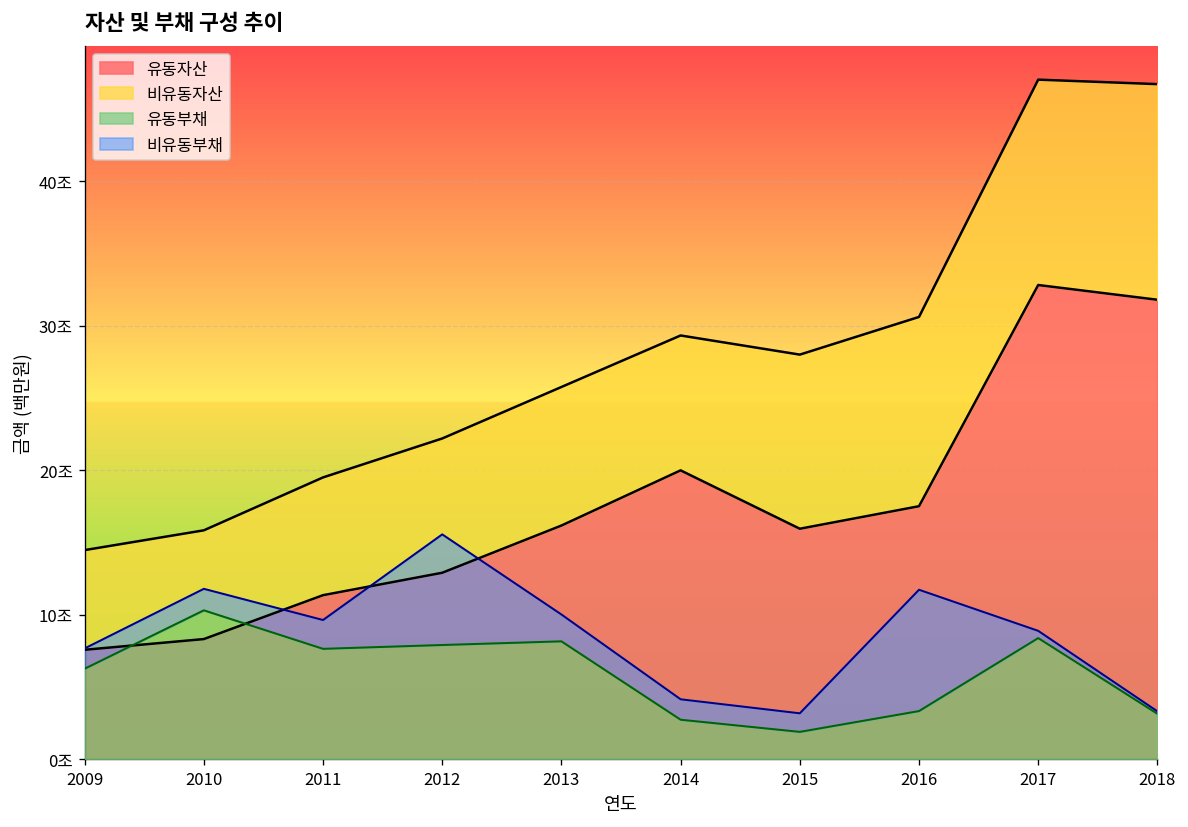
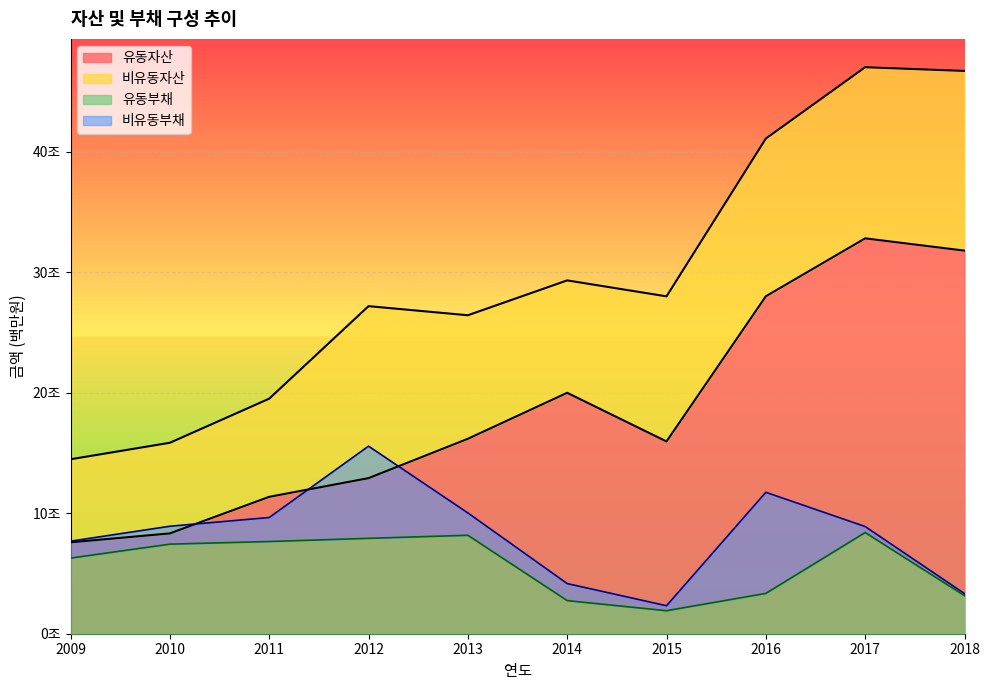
  {
    "유동자산": {
      "2010": "8.3조",
      "2011": "11.4조",
      "2012": "12.9조",
      "2013": "16.2조",
      "2014": "20.0조",
      "2015": "16.0조",
-     "2016": "17.5조",
+     "2016": "28.0조",
      "2017": "32.8조",
      "2018": "31.8조"
    },
    "비유동자산": {
      "2009": "6.9조",
      "2010": "7.5조",
      "2011": "8.1조",
-     "2012": "9.3조",
-     "2013": "9.6조",
+     "2012": "14.3조",
+     "2013": "10.3조",
      "2014": "9.3조",
      "2015": "12.0조",
      "2016": "13.1조",
      "2017": "14.2조",
      "2018": "14.9조"
    },
    "유동부채": {
      "2009": "6.3조",
-     "2010": "10.3조",
+     "2010": "7.4조",
      "2011": "7.7조",
      "2012": "7.9조",
      "2013": "8.2조",
      "2014": "2.7조",
      "2015": "1.9조",
      "2016": "3.3조",
      "2017": "8.4조"
    },
    "비유동부채": {
      "2010": "1.5조",
      "2011": "2.0조",
      "2012": "7.7조",
      "2013": "1.9조",
      "2014": "1.4조",
-     "2015": "1.3조",
+     "2015": "0.4조",
      "2016": "8.4조",
      "2017": "0.5조"
    }
  }
